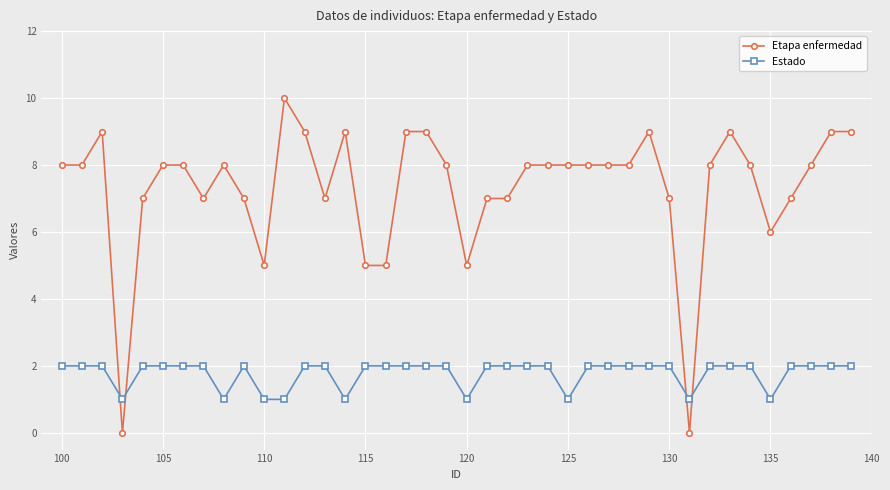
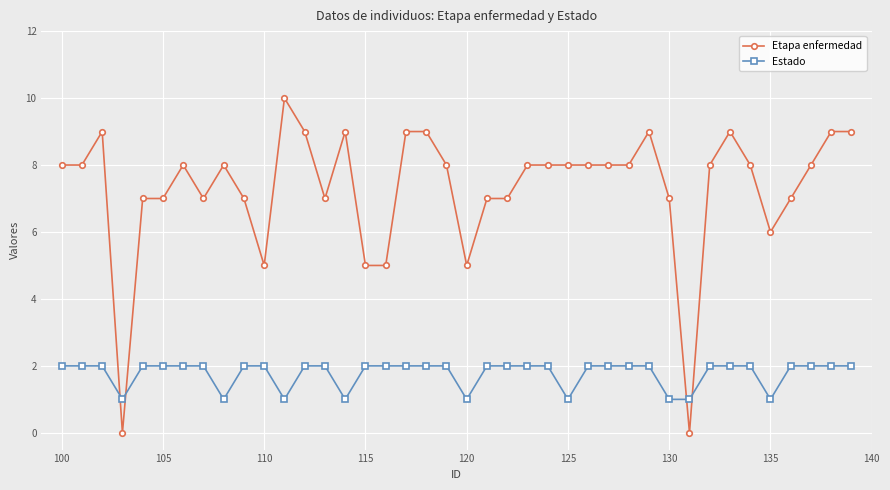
  {
    "Etapa enfermedad": {
      "100": 8,
-     "105": 8,
+     "105": 7,
      "110": 5,
      "115": 5,
      "120": 5,
      "125": 8,
      "130": 7,
      "135": 6
    },
    "Estado": {
      "100": 2,
      "105": 2,
-     "110": 1,
+     "110": 2,
      "115": 2,
      "120": 1,
      "125": 1,
-     "130": 2,
+     "130": 1,
      "135": 1
    }
  }
